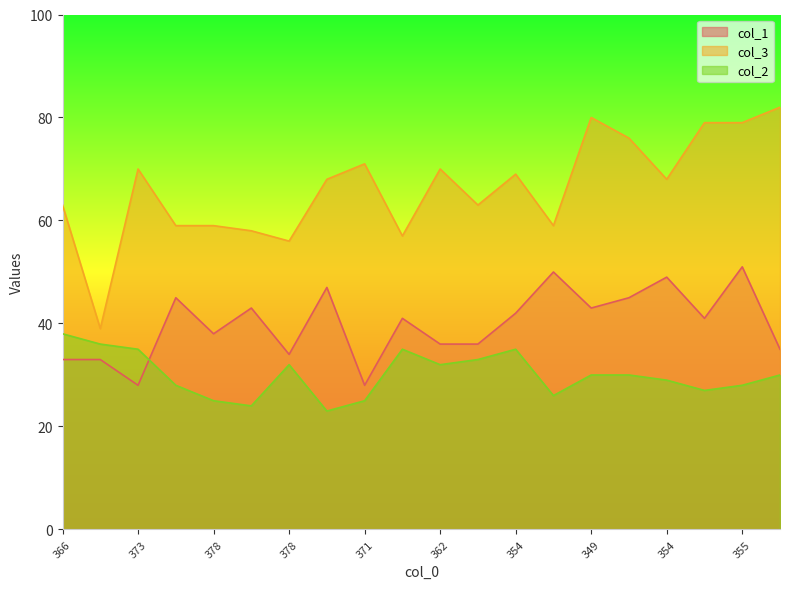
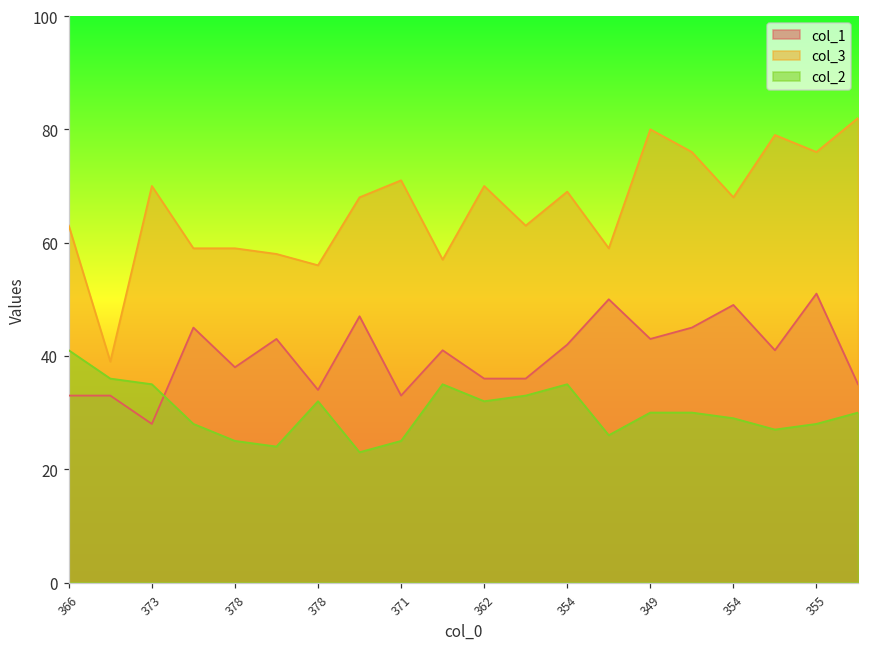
  {
    "col_1": {
      "366": 33,
      "373": 28,
-     "371": 28,
+     "371": 33,
      "362": 36,
      "349": 43,
      "355": 51
    },
    "col_3": {
      "366": 63,
      "373": 70,
      "371": 71,
      "362": 70,
      "349": 80,
-     "355": 79
+     "355": 76
    },
    "col_2": {
-     "366": 38,
+     "366": 41,
      "373": 35,
      "371": 25,
      "362": 32,
      "349": 30,
      "355": 28
    }
  }
